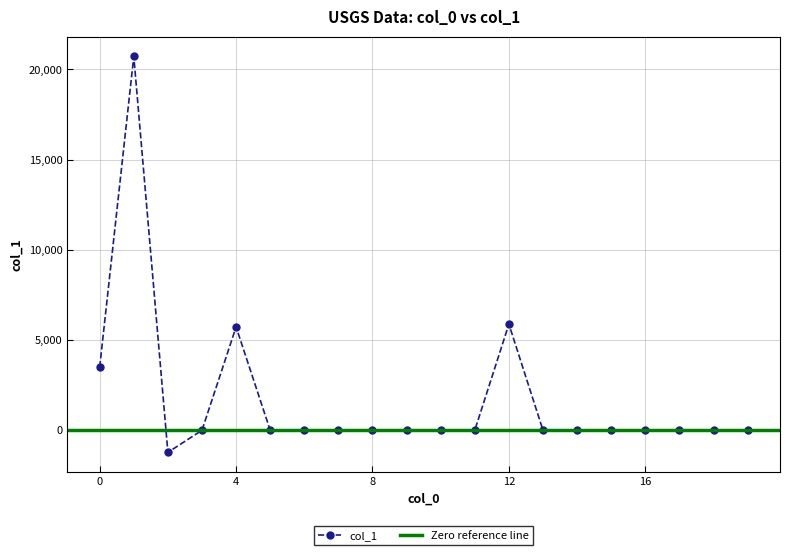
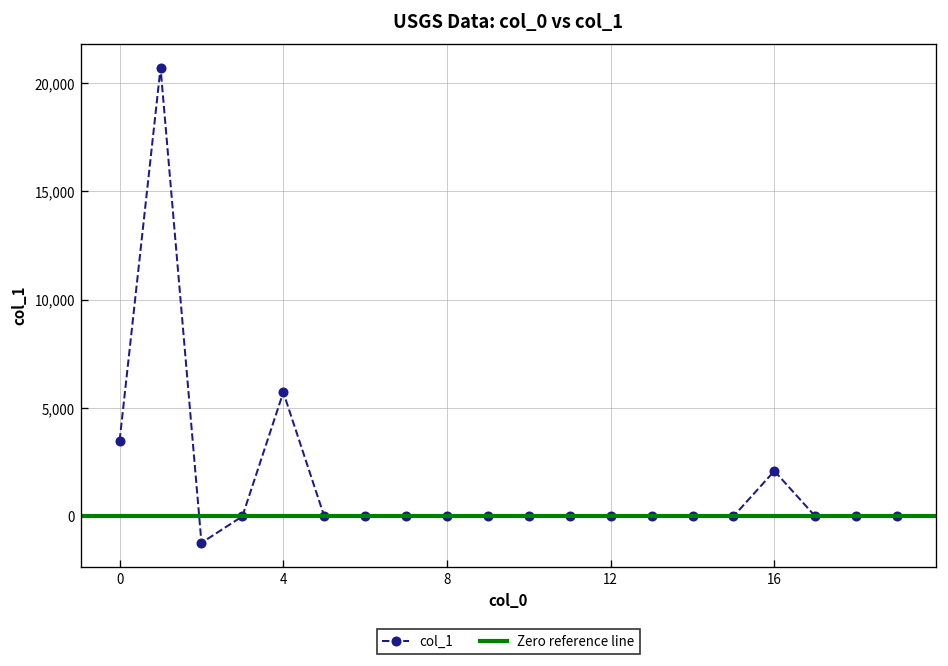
  {
    "0": "3,500",
    "4": "5,700",
    "8": "0",
-   "12": "5,900",
-   "16": "0"
+   "12": "0",
+   "16": "2,100"
  }
